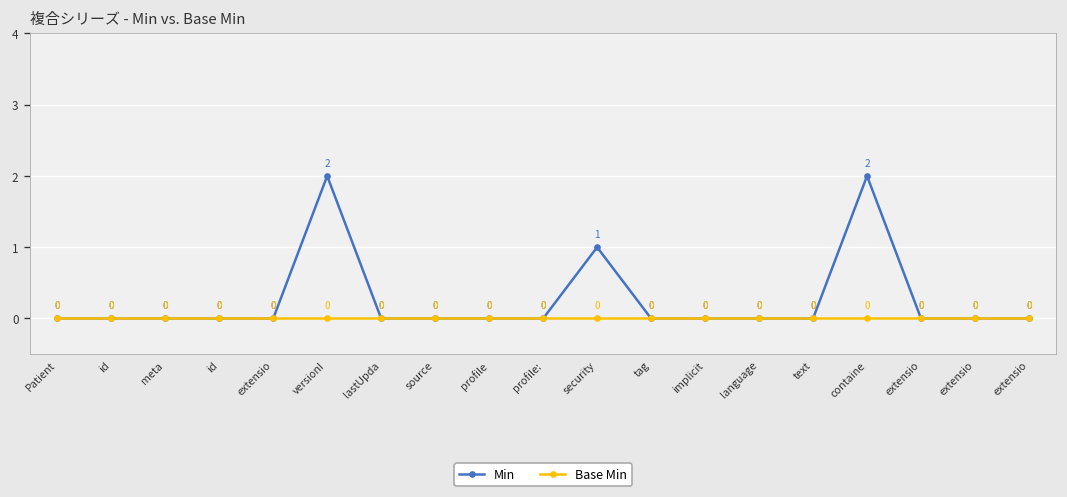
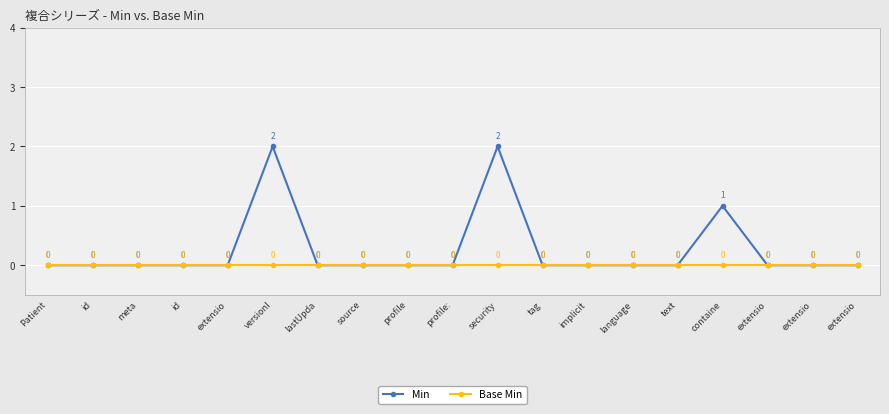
  {
    "Min": {
      "versionI": 2,
-     "security": 1,
-     "containe": 2
+     "security": 2,
+     "containe": 1
    },
    "Base Min": {
      "versionI": 0,
      "security": 0,
      "containe": 0
    }
  }
